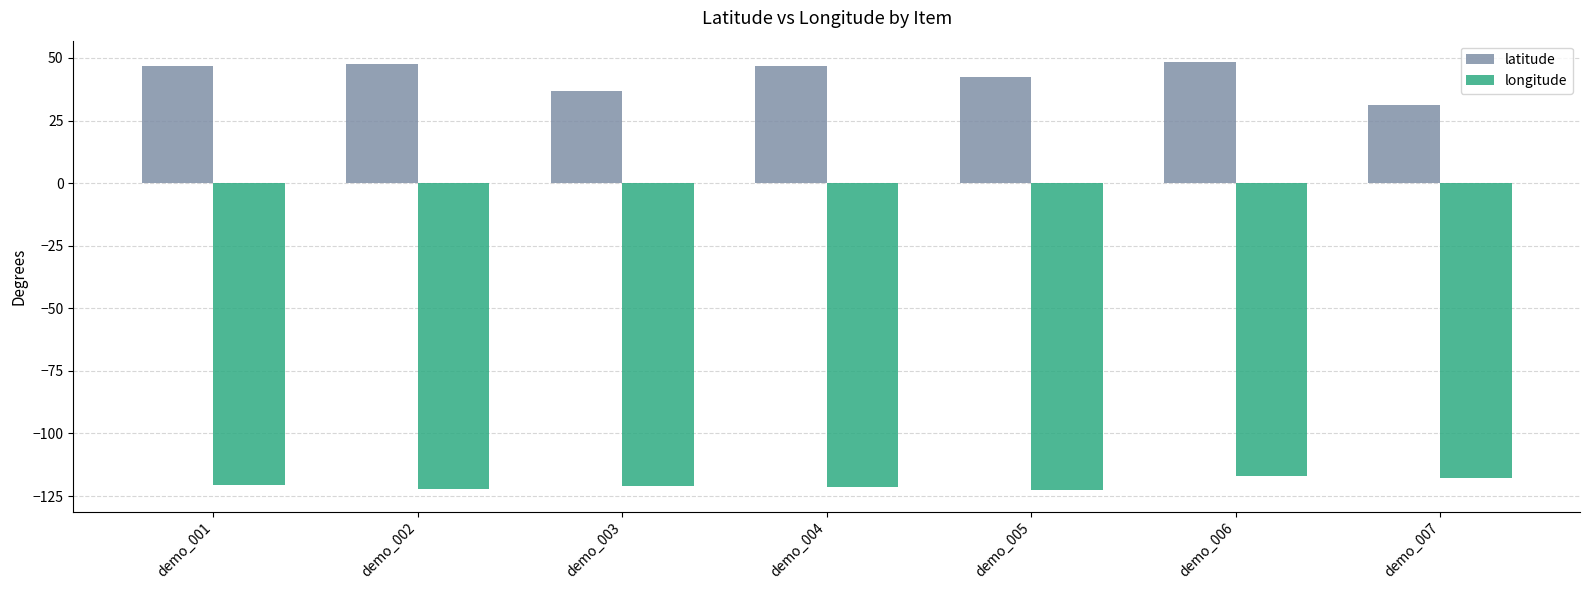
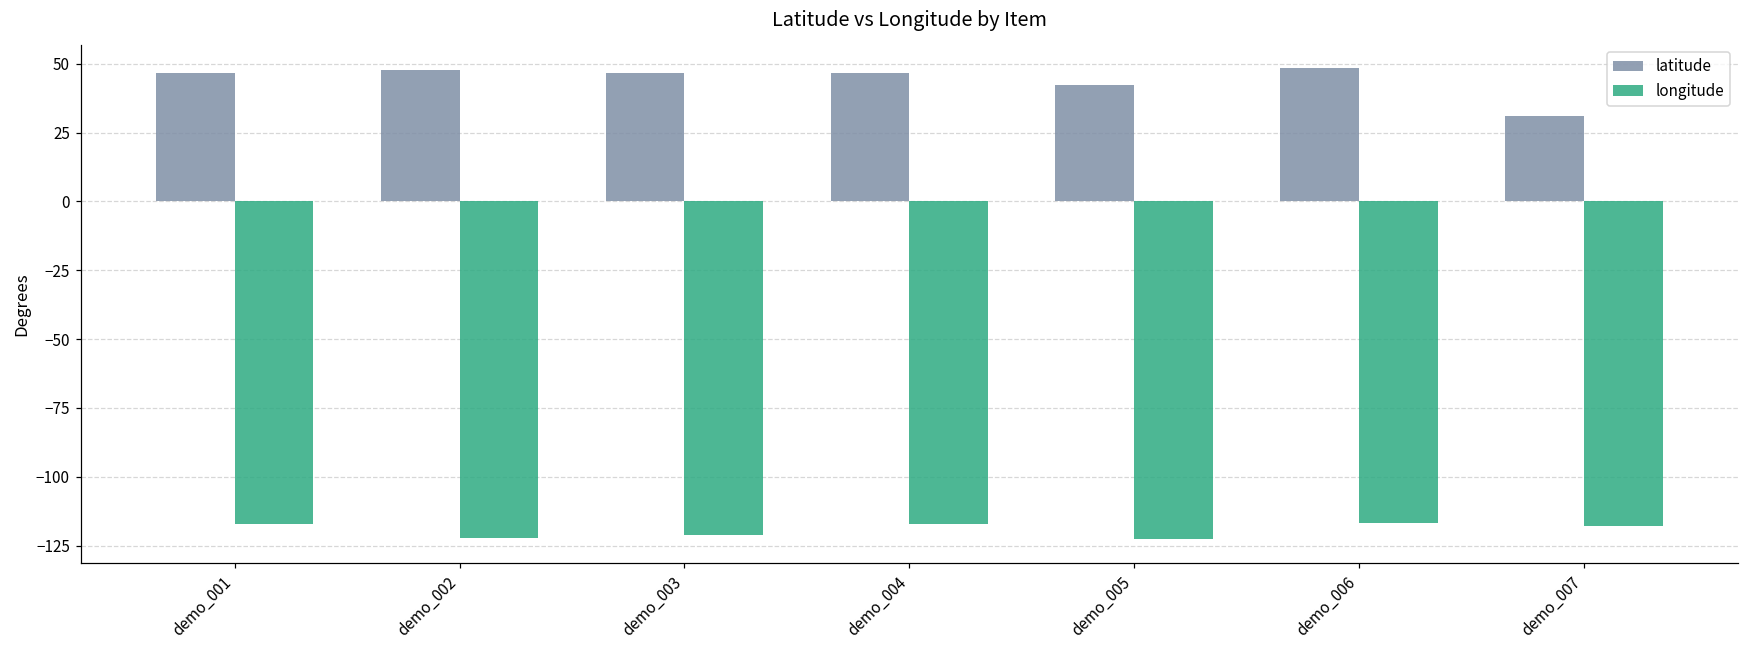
  {
    "latitude": {
      "demo_001": 47,
      "demo_002": 48,
-     "demo_003": 37,
+     "demo_003": 47,
      "demo_004": 47,
      "demo_005": 42,
      "demo_006": 48,
      "demo_007": 31
    },
    "longitude": {
-     "demo_001": -121,
+     "demo_001": -117,
      "demo_002": -122,
      "demo_003": -121,
-     "demo_004": -121,
+     "demo_004": -117,
      "demo_005": -123,
      "demo_006": -117,
      "demo_007": -118
    }
  }
